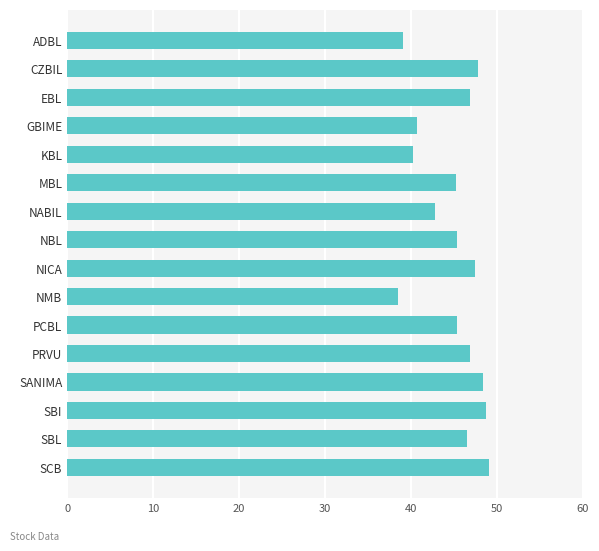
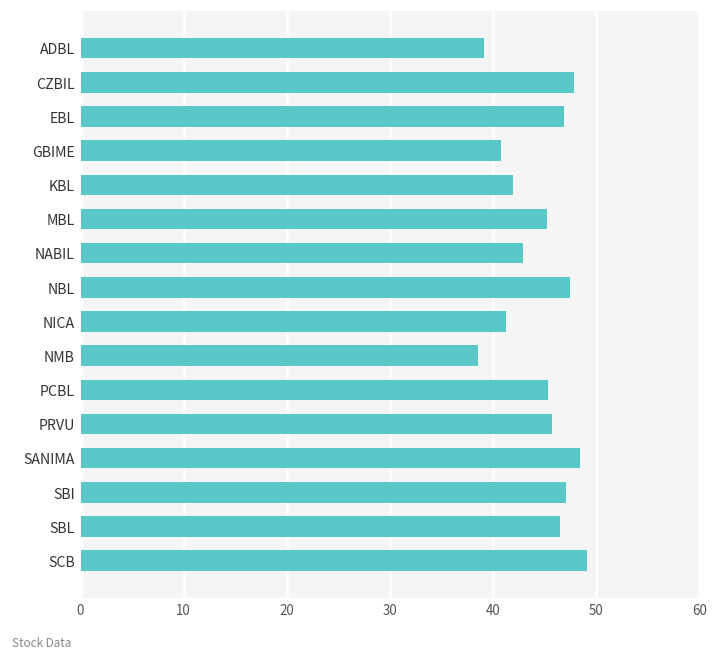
  {
    "ADBL": 39,
    "CZBIL": 48,
    "EBL": 47,
    "GBIME": 41,
-   "KBL": 40,
+   "KBL": 42,
    "MBL": 45,
    "NABIL": 43,
-   "NBL": 45,
-   "NICA": 47,
+   "NBL": 47,
+   "NICA": 41,
    "NMB": 39,
    "PCBL": 45,
-   "PRVU": 47,
+   "PRVU": 46,
    "SANIMA": 48,
-   "SBI": 49,
+   "SBI": 47,
    "SBL": 47,
    "SCB": 49
  }
